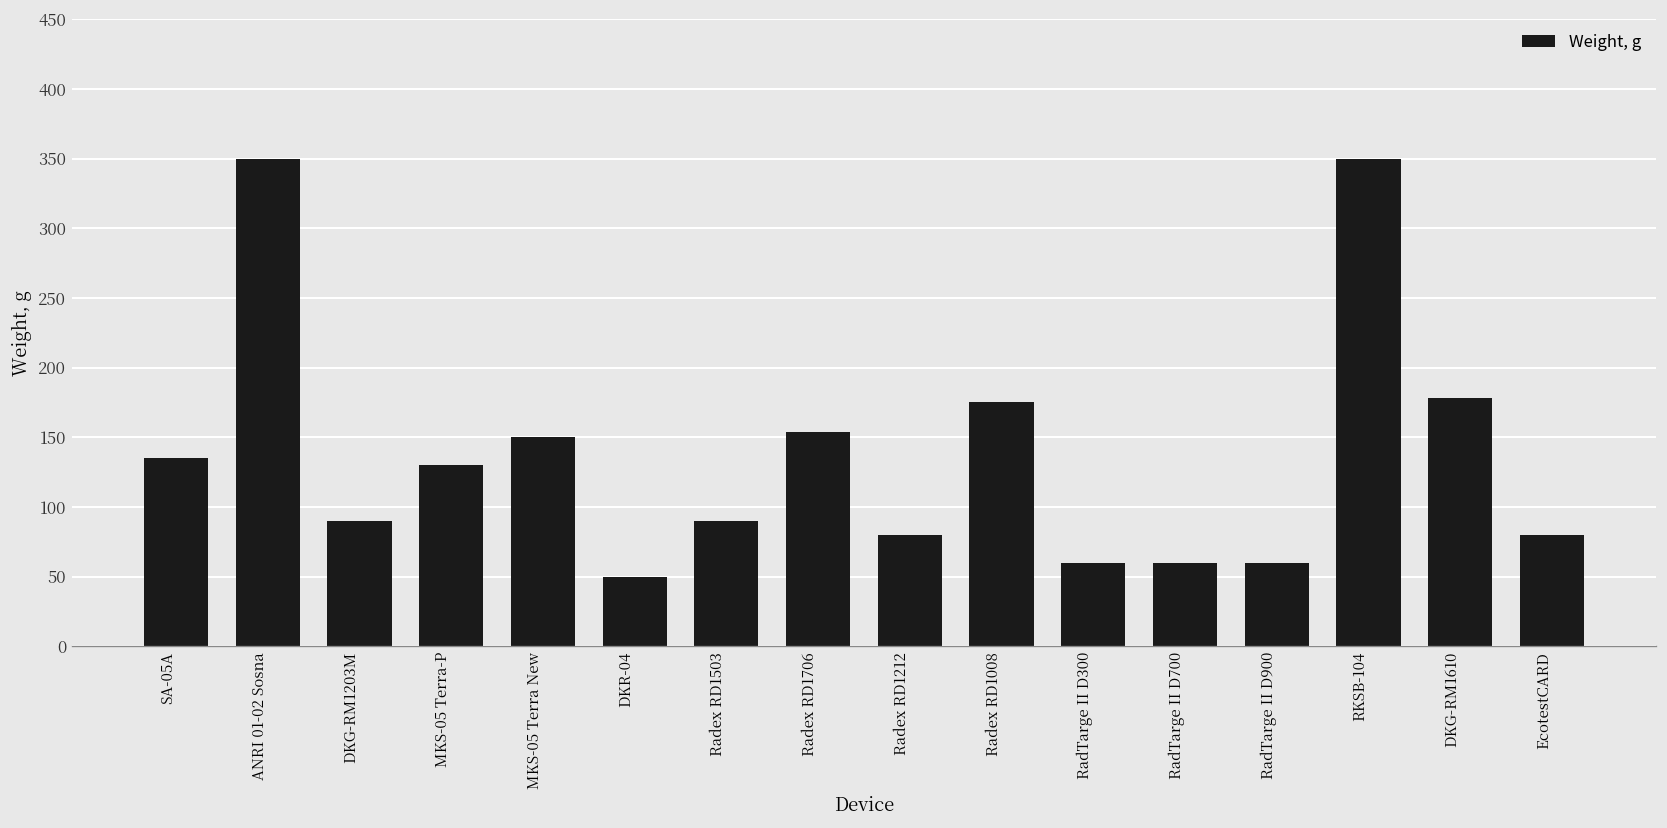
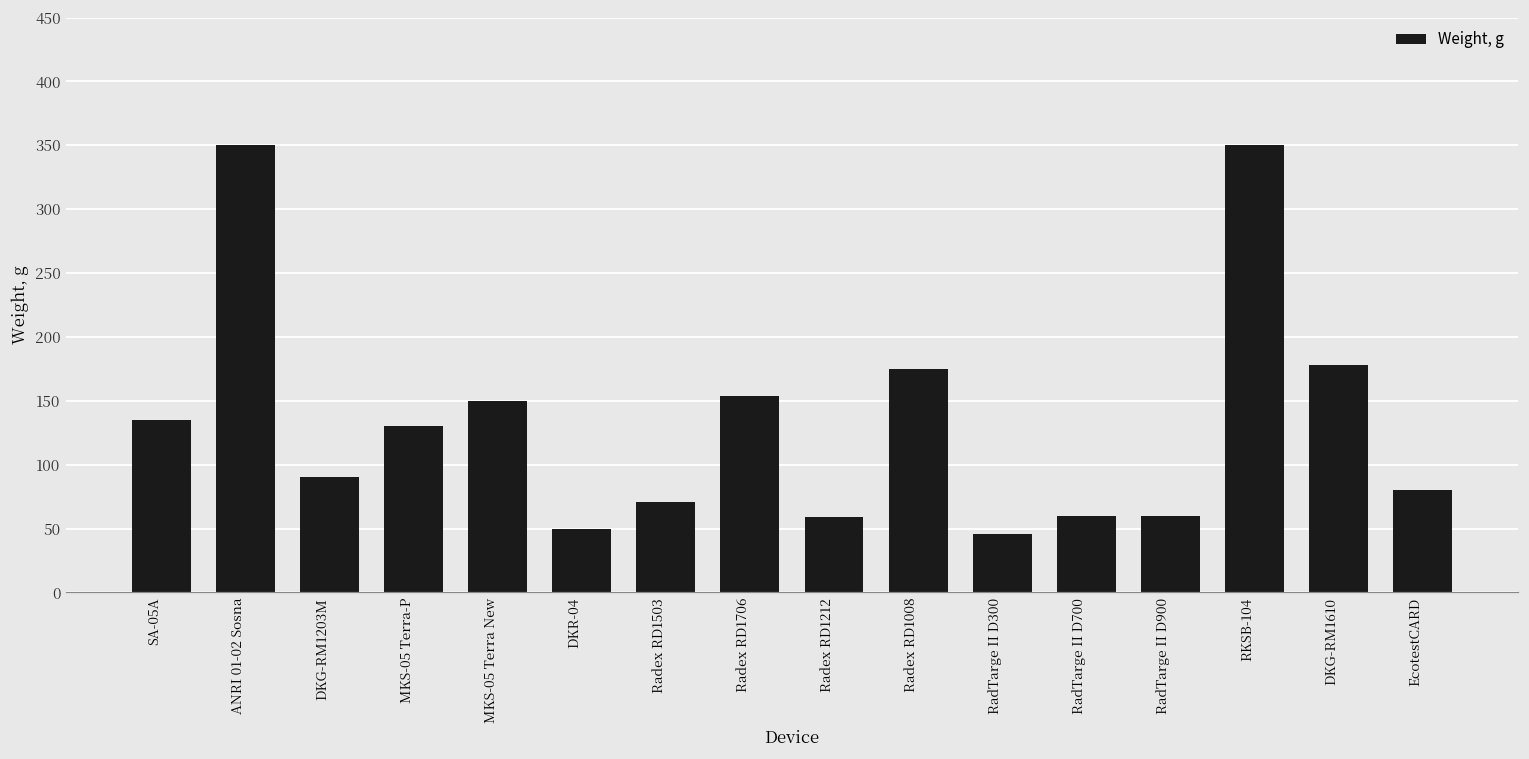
  {
    "SA-05A": 135,
    "ANRI 01-02 Sosna": 350,
    "DKG-RM1203M": 90,
    "MKS-05 Terra-P": 130,
    "MKS-05 Terra New": 150,
    "DKR-04": 50,
-   "Radex RD1503": 90,
+   "Radex RD1503": 71,
    "Radex RD1706": 154,
-   "Radex RD1212": 80,
+   "Radex RD1212": 59,
    "Radex RD1008": 175,
-   "RadTarge II D300": 60,
+   "RadTarge II D300": 46,
    "RadTarge II D700": 60,
    "RadTarge II D900": 60,
    "RKSB-104": 350,
    "DKG-RM1610": 178,
    "EcotestCARD": 80
  }
